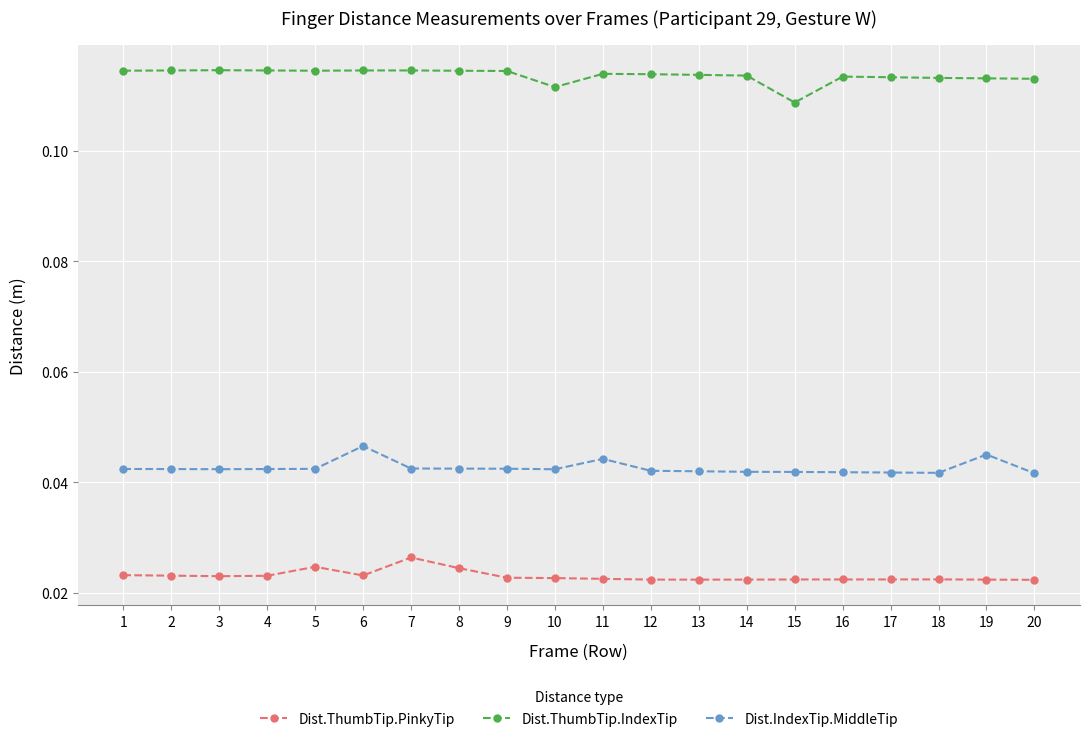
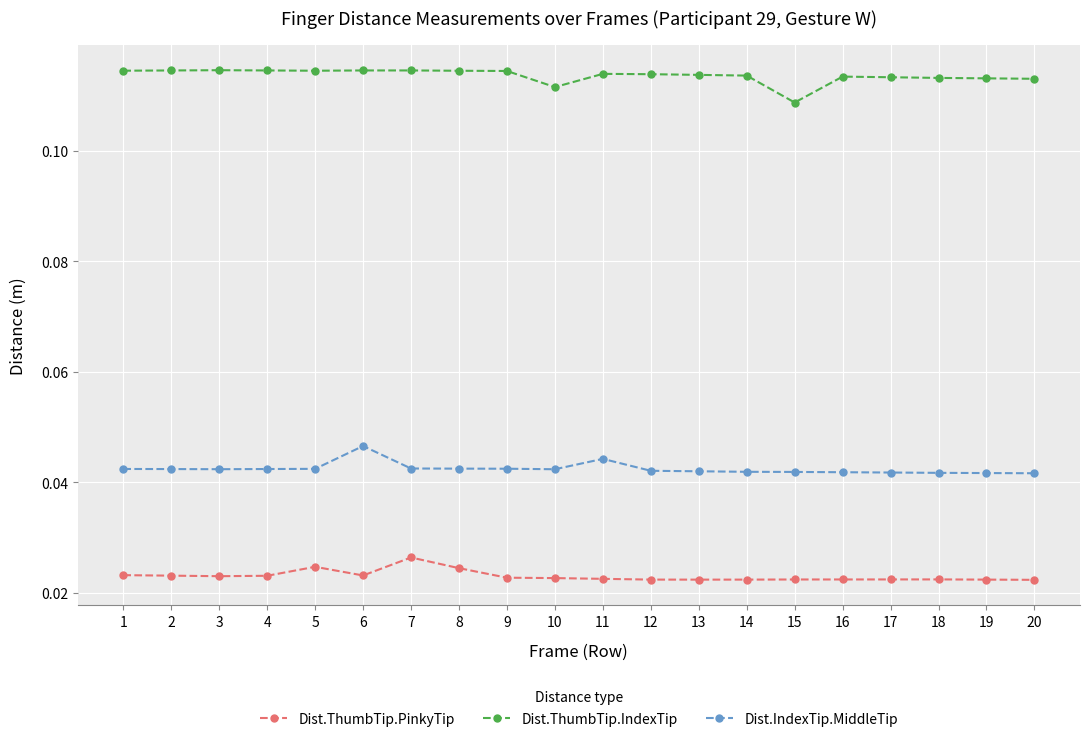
  {
    "Dist.ThumbTip.PinkyTip": {
      "1": 0.023,
      "2": 0.023,
      "3": 0.023,
      "4": 0.023,
      "5": 0.025,
      "6": 0.023,
      "7": 0.026,
      "8": 0.024,
      "9": 0.023,
      "10": 0.023,
      "11": 0.023,
      "12": 0.022,
      "13": 0.022,
      "14": 0.022,
      "15": 0.022,
      "16": 0.022,
      "17": 0.022,
      "18": 0.022,
      "19": 0.022,
      "20": 0.022
    },
    "Dist.ThumbTip.IndexTip": {
      "1": 0.115,
      "2": 0.115,
      "3": 0.115,
      "4": 0.115,
      "5": 0.115,
      "6": 0.115,
      "7": 0.115,
      "8": 0.115,
      "9": 0.114,
      "10": 0.112,
      "11": 0.114,
      "12": 0.114,
      "13": 0.114,
      "14": 0.114,
      "15": 0.109,
      "16": 0.113,
      "17": 0.113,
      "18": 0.113,
      "19": 0.113,
      "20": 0.113
    },
    "Dist.IndexTip.MiddleTip": {
      "1": 0.042,
      "2": 0.042,
      "3": 0.042,
      "4": 0.042,
      "5": 0.042,
      "6": 0.047,
      "7": 0.042,
      "8": 0.042,
      "9": 0.042,
      "10": 0.042,
      "11": 0.044,
      "12": 0.042,
      "13": 0.042,
      "14": 0.042,
      "15": 0.042,
      "16": 0.042,
      "17": 0.042,
      "18": 0.042,
-     "19": 0.045,
+     "19": 0.042,
      "20": 0.042
    }
  }
